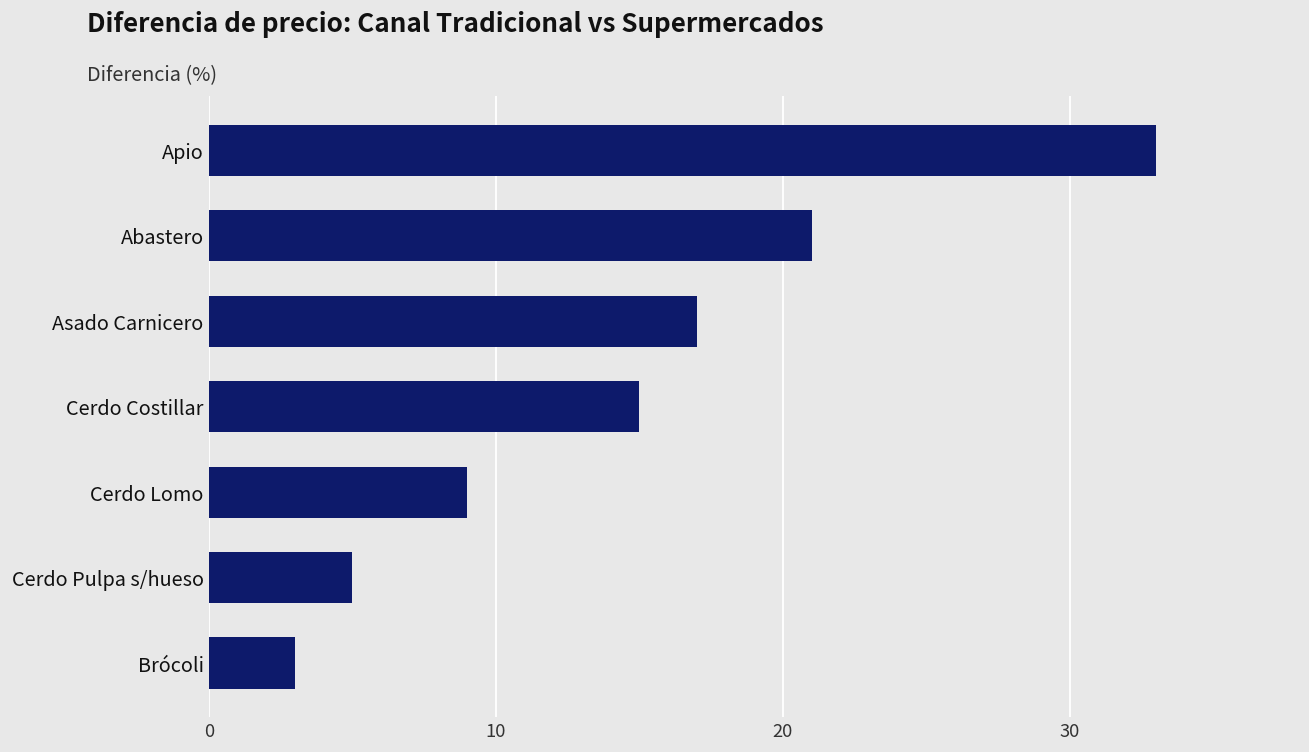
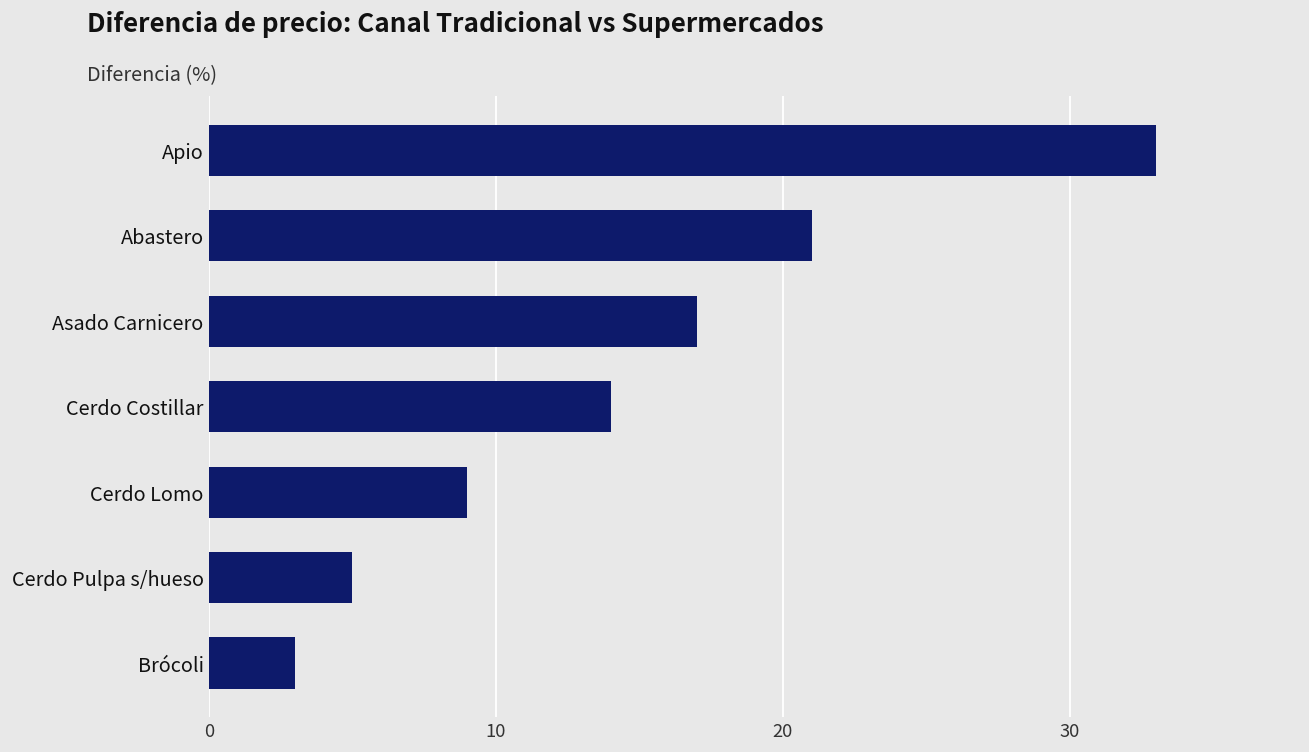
  {
    "Apio": 33,
    "Abastero": 21,
    "Asado Carnicero": 17,
-   "Cerdo Costillar": 15,
+   "Cerdo Costillar": 14,
    "Cerdo Lomo": 9,
    "Cerdo Pulpa s/hueso": 5,
    "Brócoli": 3
  }
